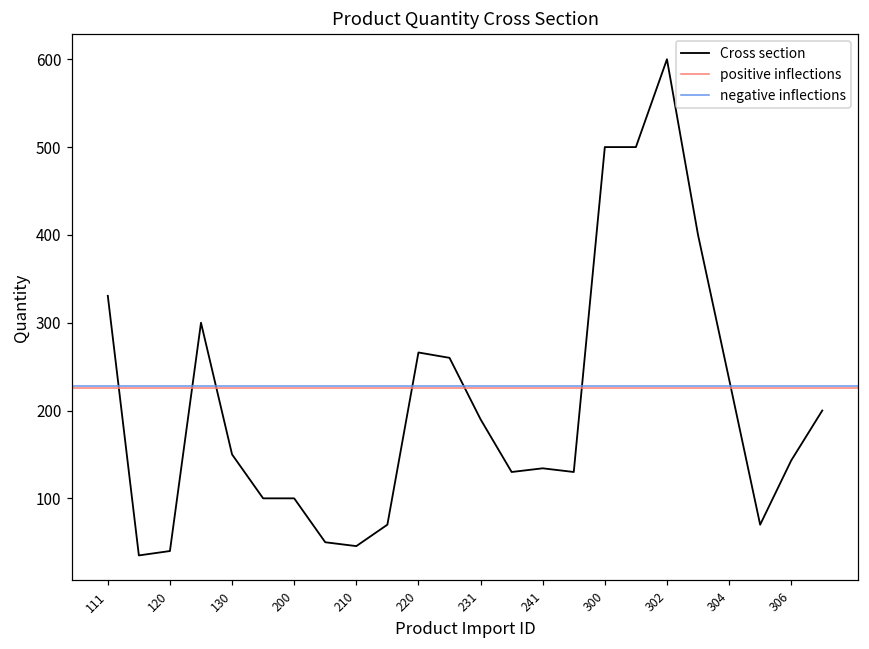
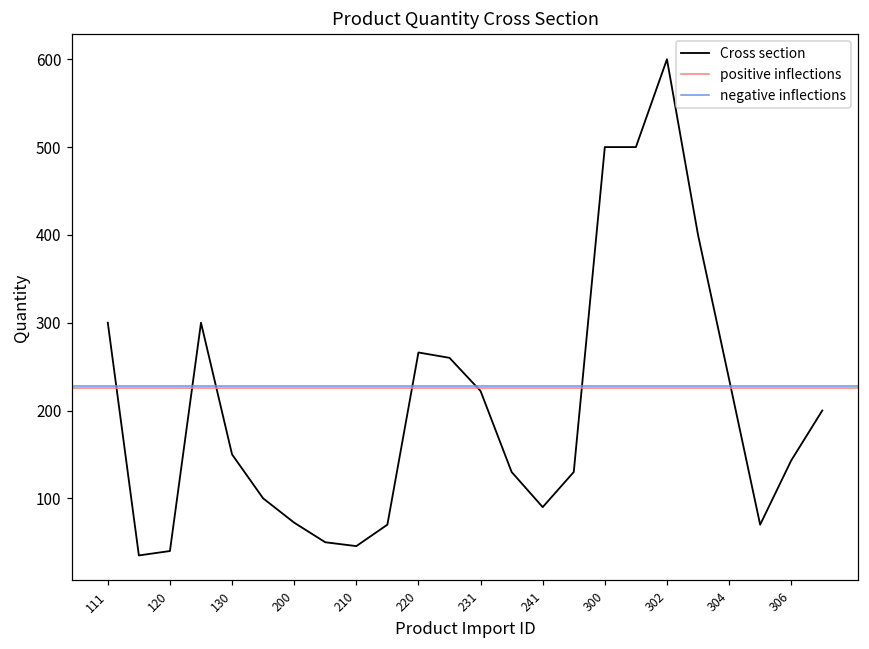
  {
-   "111": 330,
+   "111": 300,
    "120": 40,
    "130": 150,
-   "200": 100,
+   "200": 70,
    "210": 50,
    "220": 270,
-   "231": 190,
-   "241": 130,
+   "231": 220,
+   "241": 90,
    "300": 500,
    "302": 600,
    "304": 240,
    "306": 140
  }
